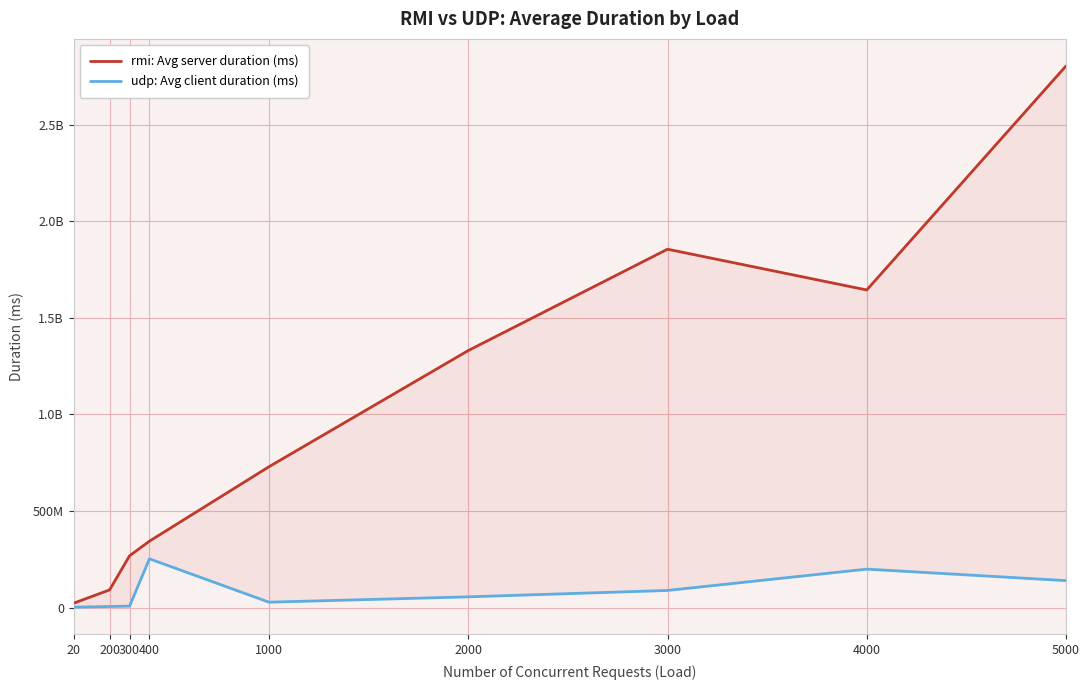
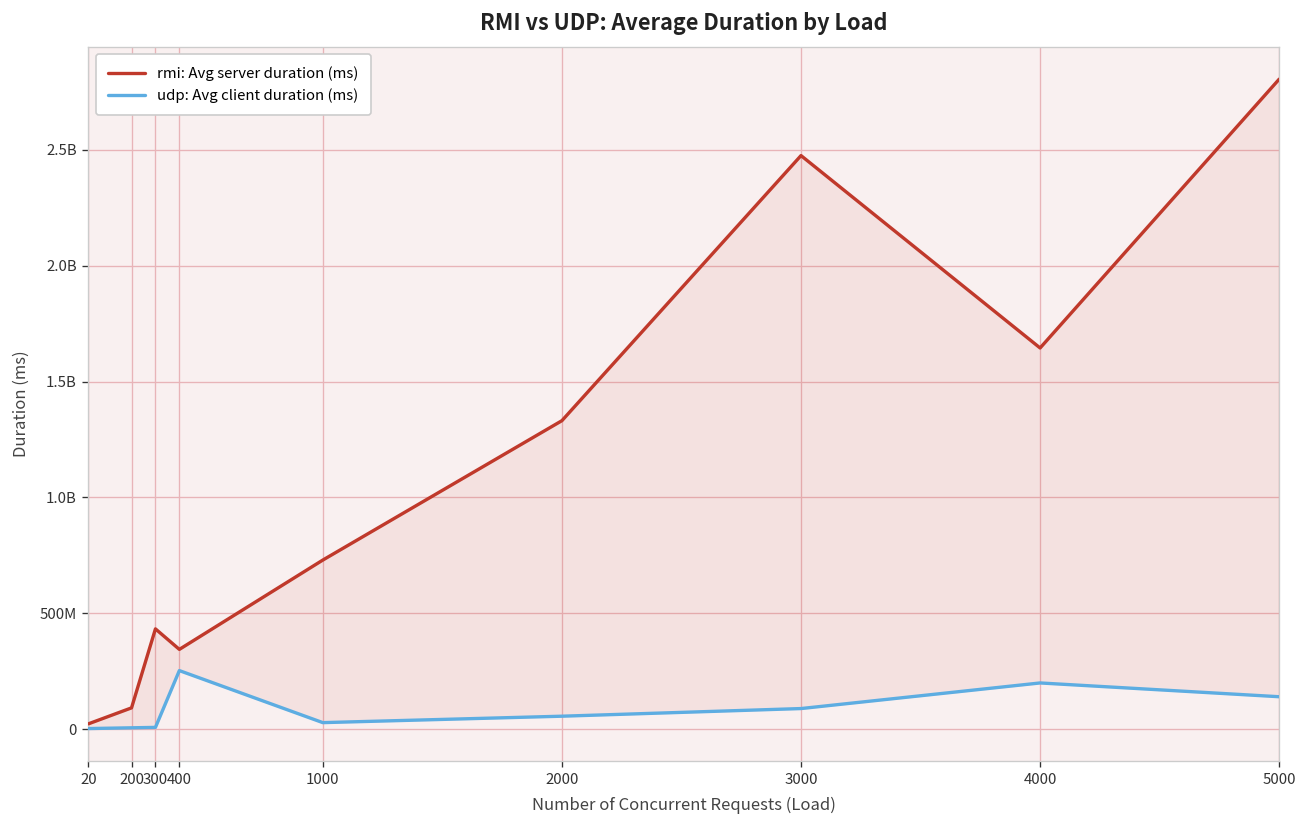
  {
    "rmi: Avg server duration (ms)": {
      "20": 20000000,
      "200": 90000000,
-     "300": 270000000,
+     "300": 430000000,
      "400": 340000000,
      "1000": 730000000,
      "2000": 1330000000,
-     "3000": 1860000000,
+     "3000": 2480000000,
      "4000": 1640000000,
      "5000": 2810000000
    },
    "udp: Avg client duration (ms)": {
      "20": 0,
      "200": 10000000,
      "300": 10000000,
      "400": 250000000,
      "1000": 30000000,
      "2000": 60000000,
      "3000": 90000000,
      "4000": 200000000,
      "5000": 140000000
    }
  }
